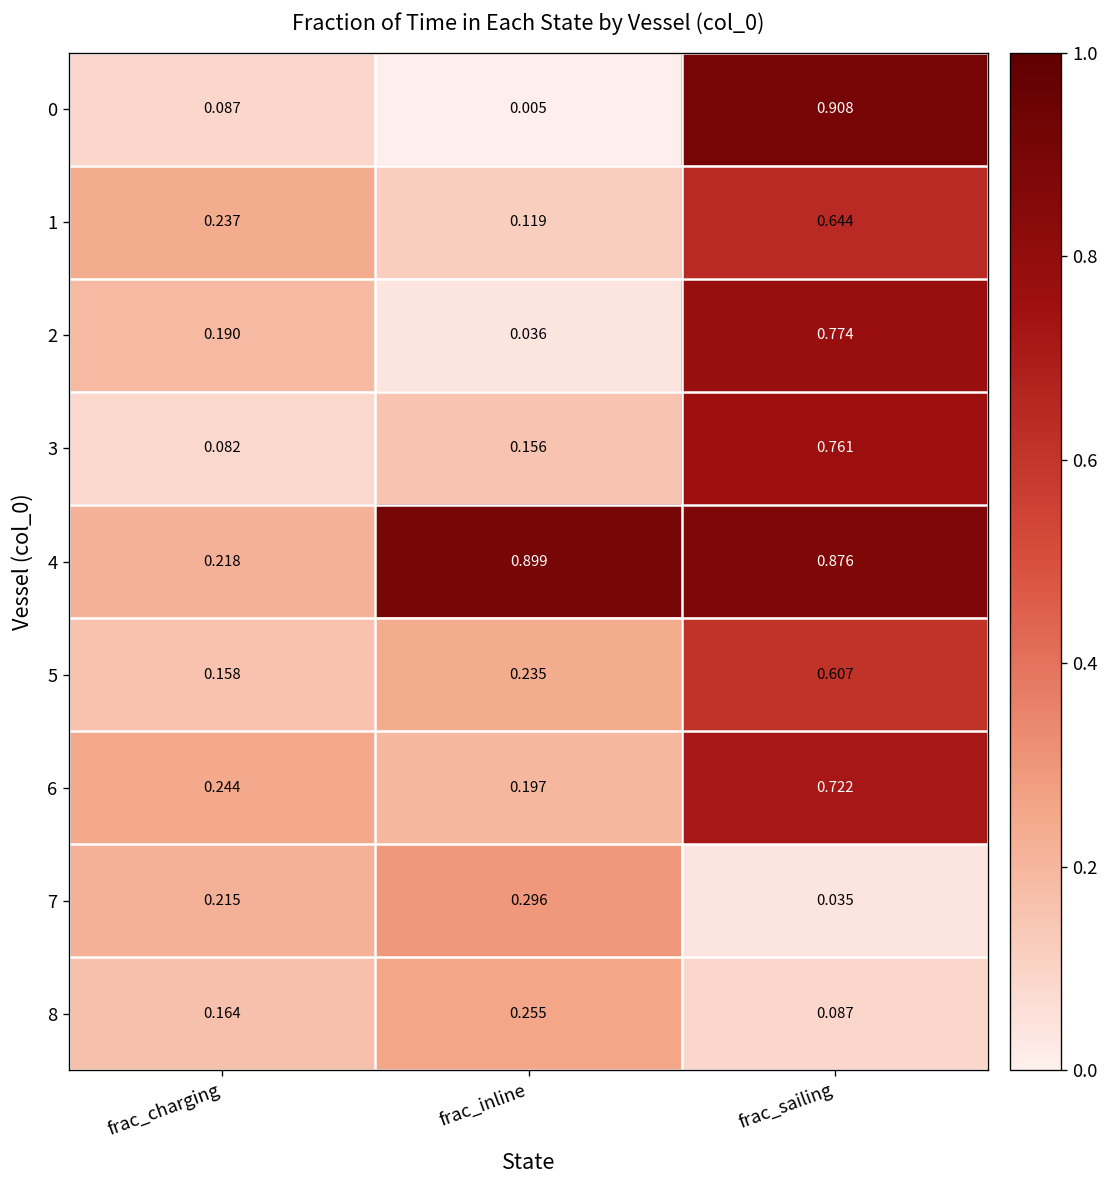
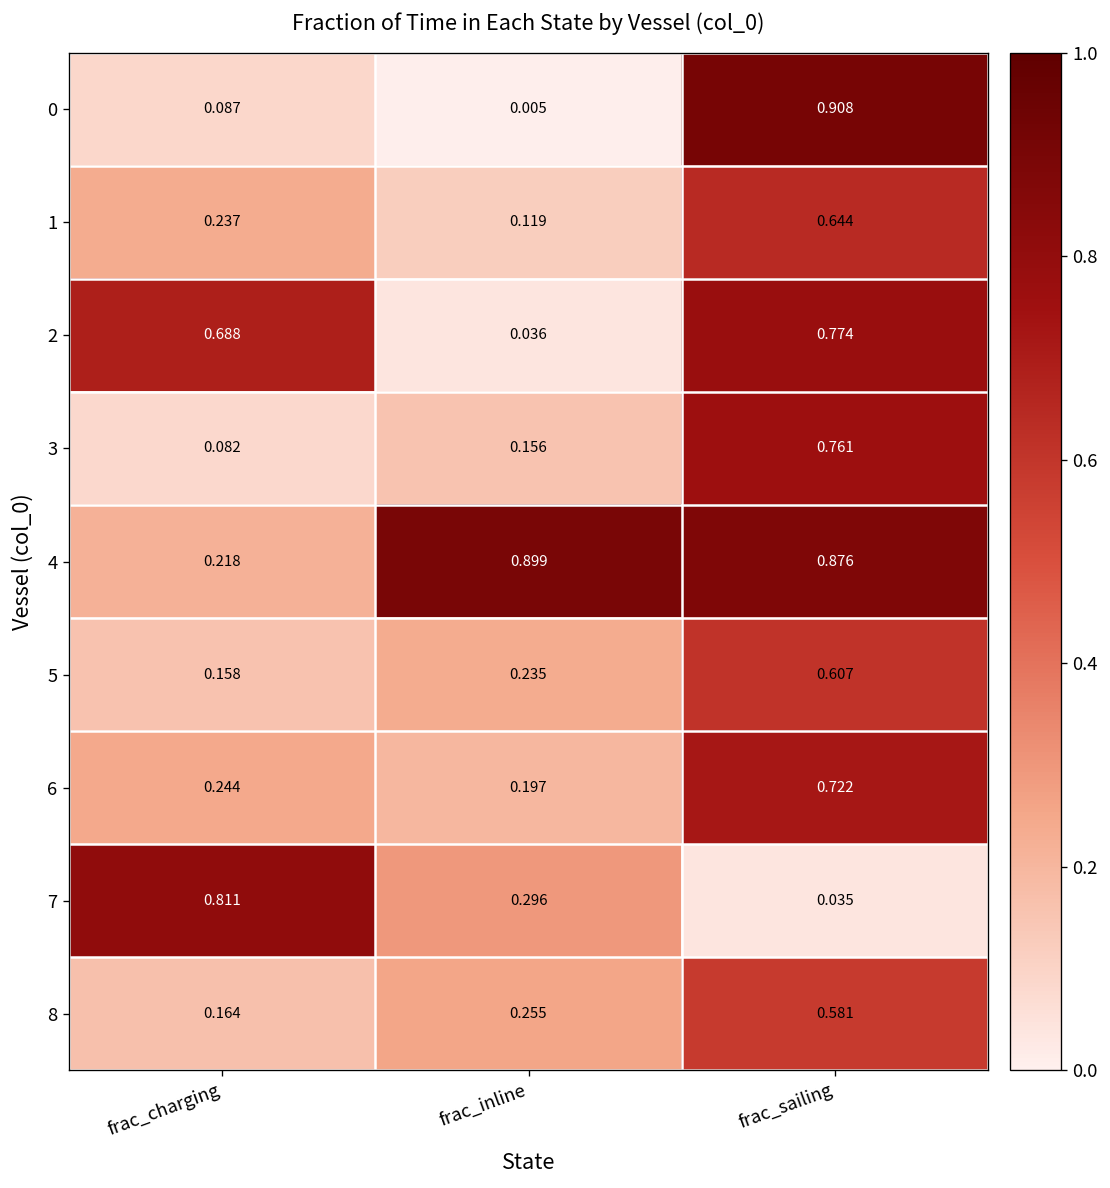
  {
    "0": {
      "frac_charging": 0.087,
      "frac_inline": 0.005,
      "frac_sailing": 0.908
    },
    "1": {
      "frac_charging": 0.237,
      "frac_inline": 0.119,
      "frac_sailing": 0.644
    },
    "2": {
-     "frac_charging": 0.190,
+     "frac_charging": 0.688,
      "frac_inline": 0.036,
      "frac_sailing": 0.774
    },
    "3": {
      "frac_charging": 0.082,
      "frac_inline": 0.156,
      "frac_sailing": 0.761
    },
    "4": {
      "frac_charging": 0.218,
      "frac_inline": 0.899,
      "frac_sailing": 0.876
    },
    "5": {
      "frac_charging": 0.158,
      "frac_inline": 0.235,
      "frac_sailing": 0.607
    },
    "6": {
      "frac_charging": 0.244,
      "frac_inline": 0.197,
      "frac_sailing": 0.722
    },
    "7": {
-     "frac_charging": 0.215,
+     "frac_charging": 0.811,
      "frac_inline": 0.296,
      "frac_sailing": 0.035
    },
    "8": {
      "frac_charging": 0.164,
      "frac_inline": 0.255,
-     "frac_sailing": 0.087
+     "frac_sailing": 0.581
    }
  }
